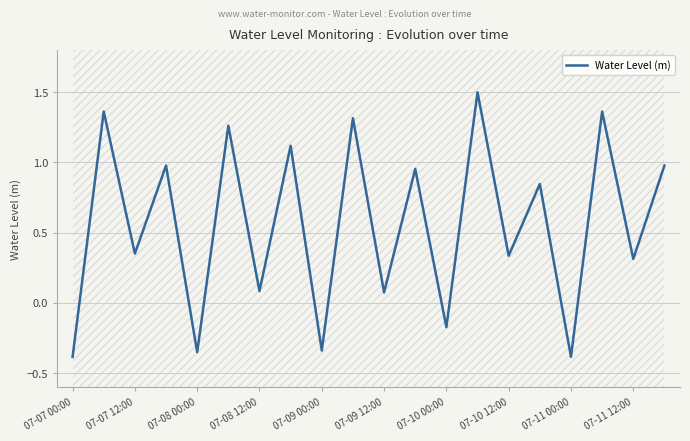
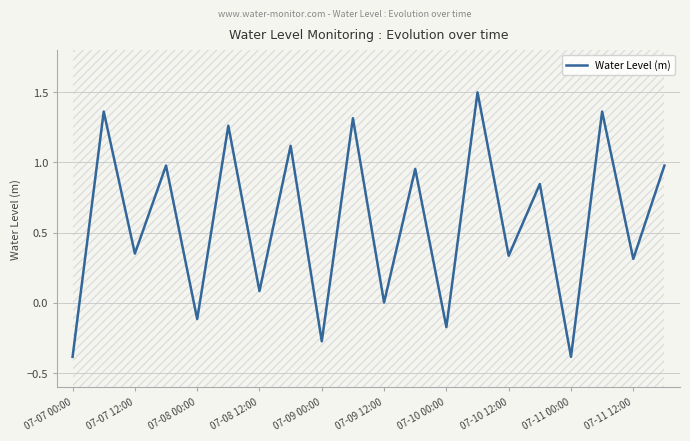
  {
    "Water Level (m)": {
      "07-07 00:00": -0.38,
      "07-07 12:00": 0.35,
-     "07-08 00:00": -0.35,
+     "07-08 00:00": -0.11,
      "07-08 12:00": 0.08,
-     "07-09 00:00": -0.34,
-     "07-09 12:00": 0.08,
+     "07-09 00:00": -0.27,
+     "07-09 12:00": 0.00,
      "07-10 00:00": -0.17,
      "07-10 12:00": 0.34,
      "07-11 00:00": -0.38,
      "07-11 12:00": 0.31
    }
  }
